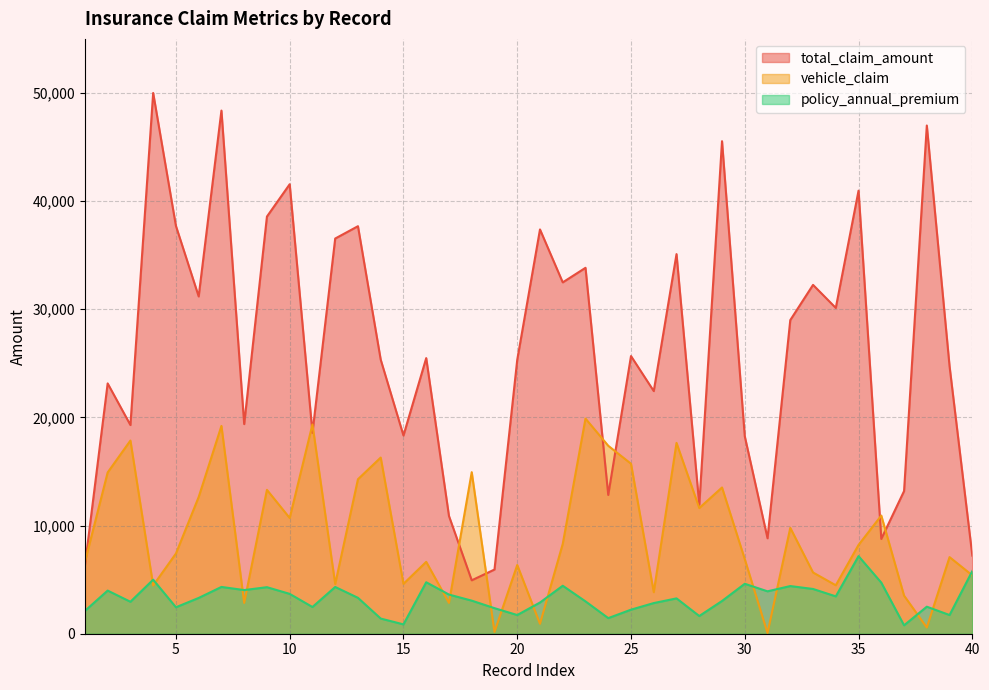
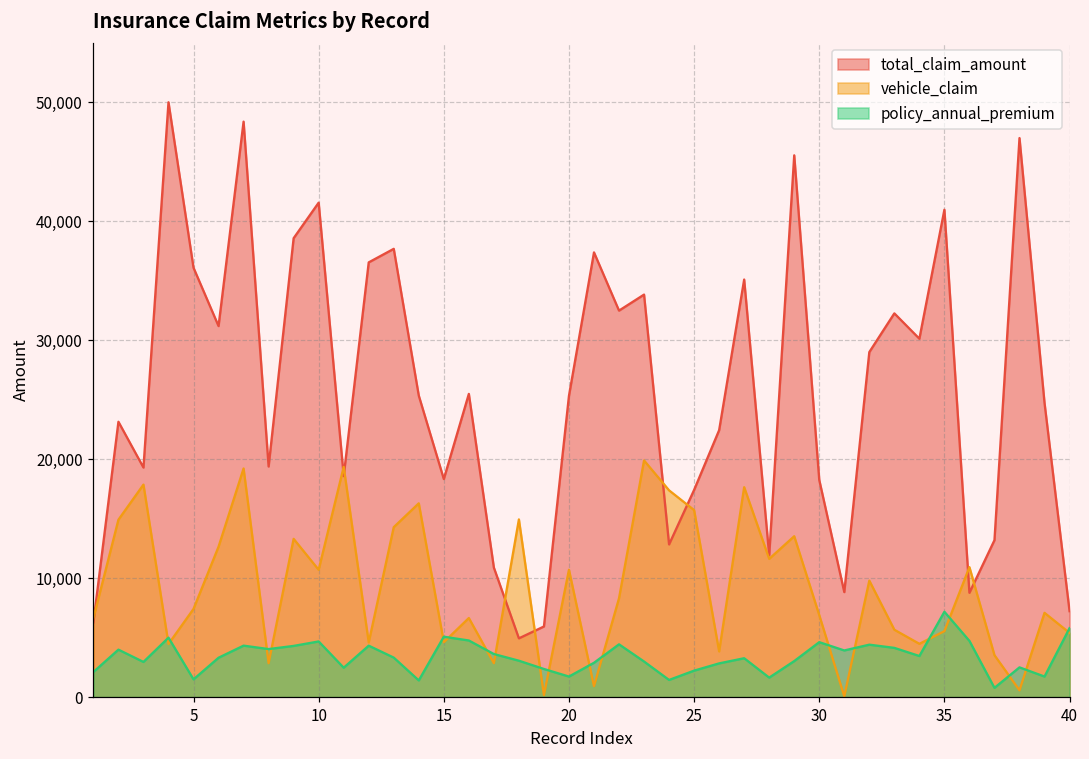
  {
    "total_claim_amount": {
-     "5": "37,700",
+     "5": "36,100",
      "10": "41,600",
      "15": "18,300",
      "20": "25,300",
-     "25": "25,700",
+     "25": "17,400",
      "30": "18,300",
      "35": "41,000",
      "40": "7,200"
    },
    "vehicle_claim": {
      "5": "7,400",
      "10": "10,700",
      "15": "4,600",
-     "20": "6,400",
+     "20": "10,700",
      "25": "15,700",
      "30": "6,900",
-     "35": "8,200",
+     "35": "5,500",
      "40": "5,400"
    },
    "policy_annual_premium": {
-     "5": "2,400",
-     "10": "3,700",
-     "15": "900",
+     "5": "1,500",
+     "10": "4,700",
+     "15": "5,100",
      "20": "1,700",
      "25": "2,200",
      "30": "4,600",
      "35": "7,200",
      "40": "5,800"
    }
  }
